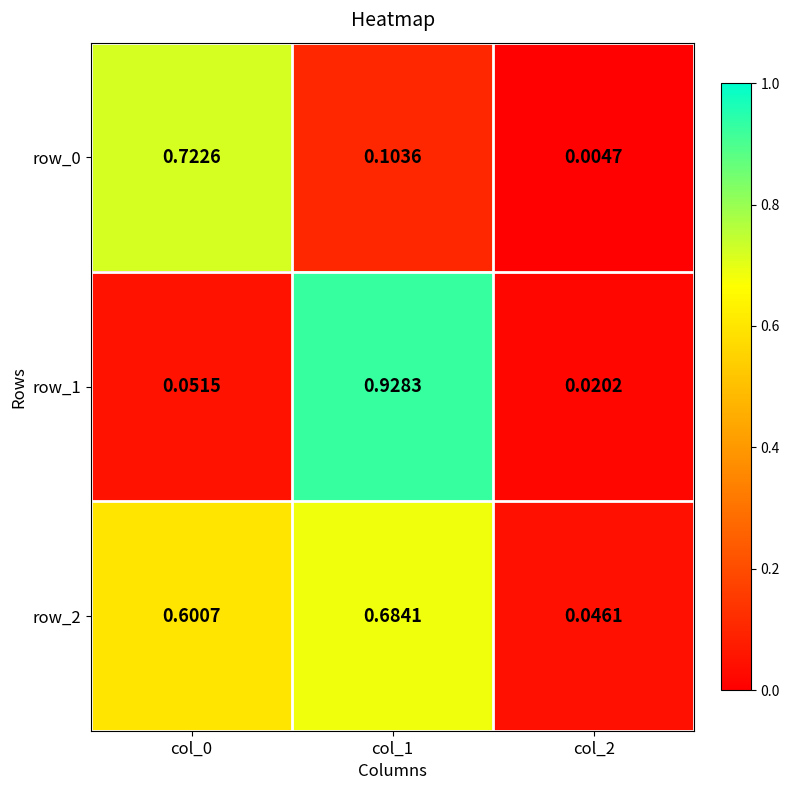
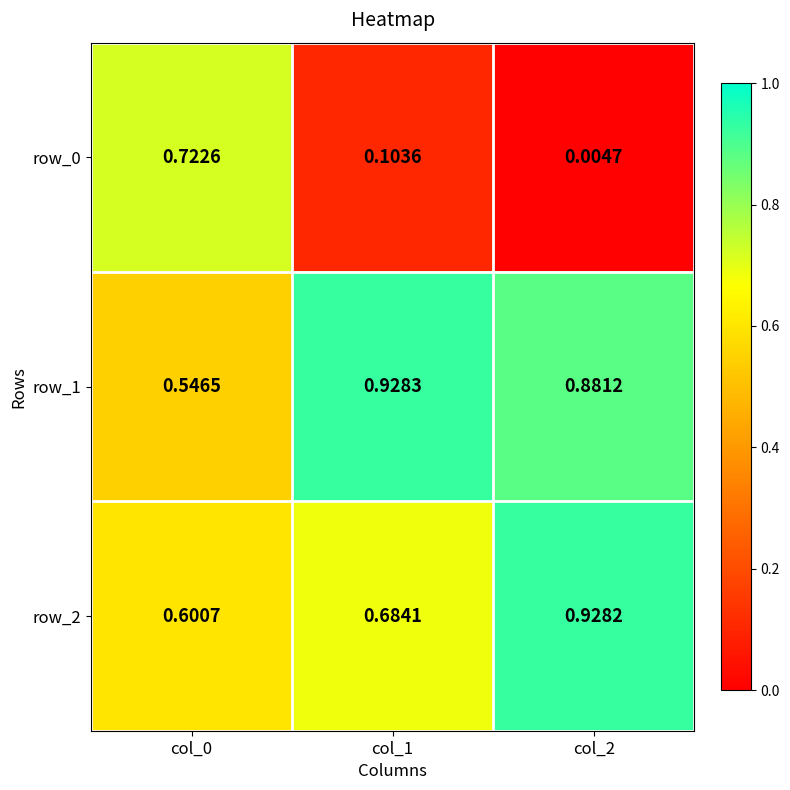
  {
    "row_0": {
      "col_0": 0.7226,
      "col_1": 0.1036,
      "col_2": 0.0047
    },
    "row_1": {
-     "col_0": 0.0515,
+     "col_0": 0.5465,
      "col_1": 0.9283,
-     "col_2": 0.0202
+     "col_2": 0.8812
    },
    "row_2": {
      "col_0": 0.6007,
      "col_1": 0.6841,
-     "col_2": 0.0461
+     "col_2": 0.9282
    }
  }
